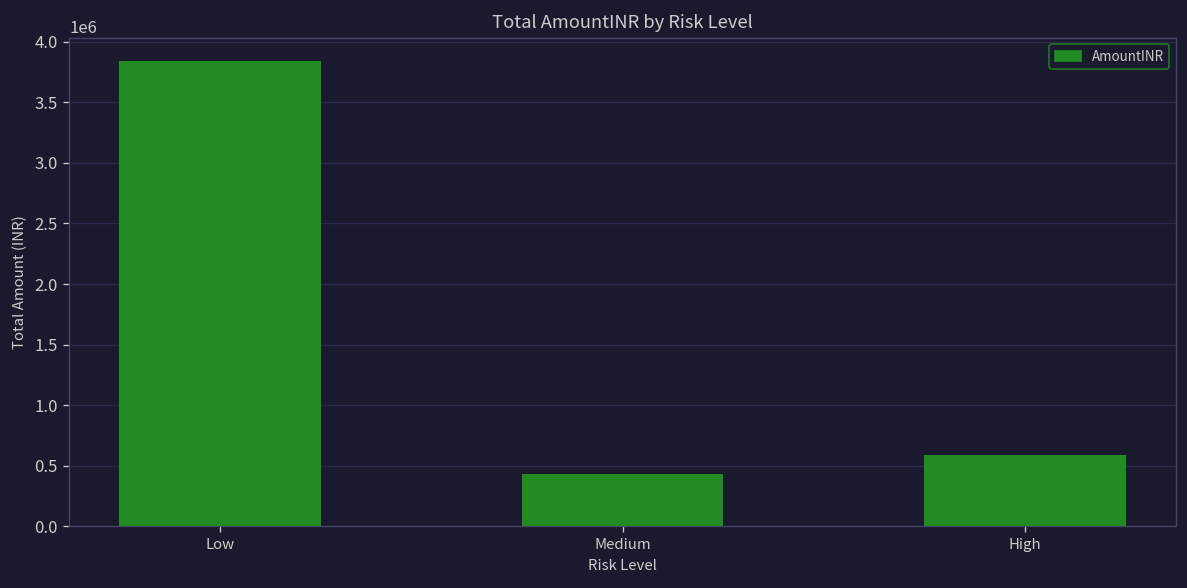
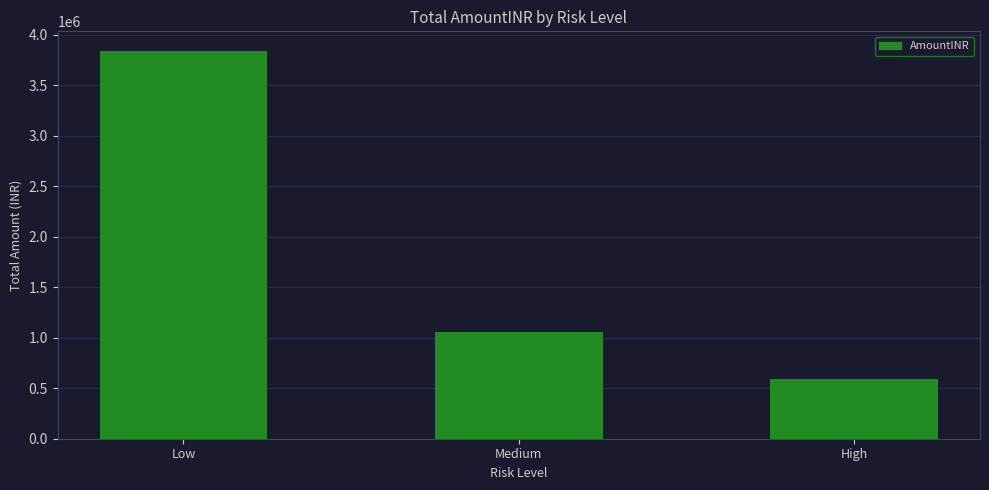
  {
    "Low": 3840000,
-   "Medium": 430000,
+   "Medium": 1060000,
    "High": 590000
  }
